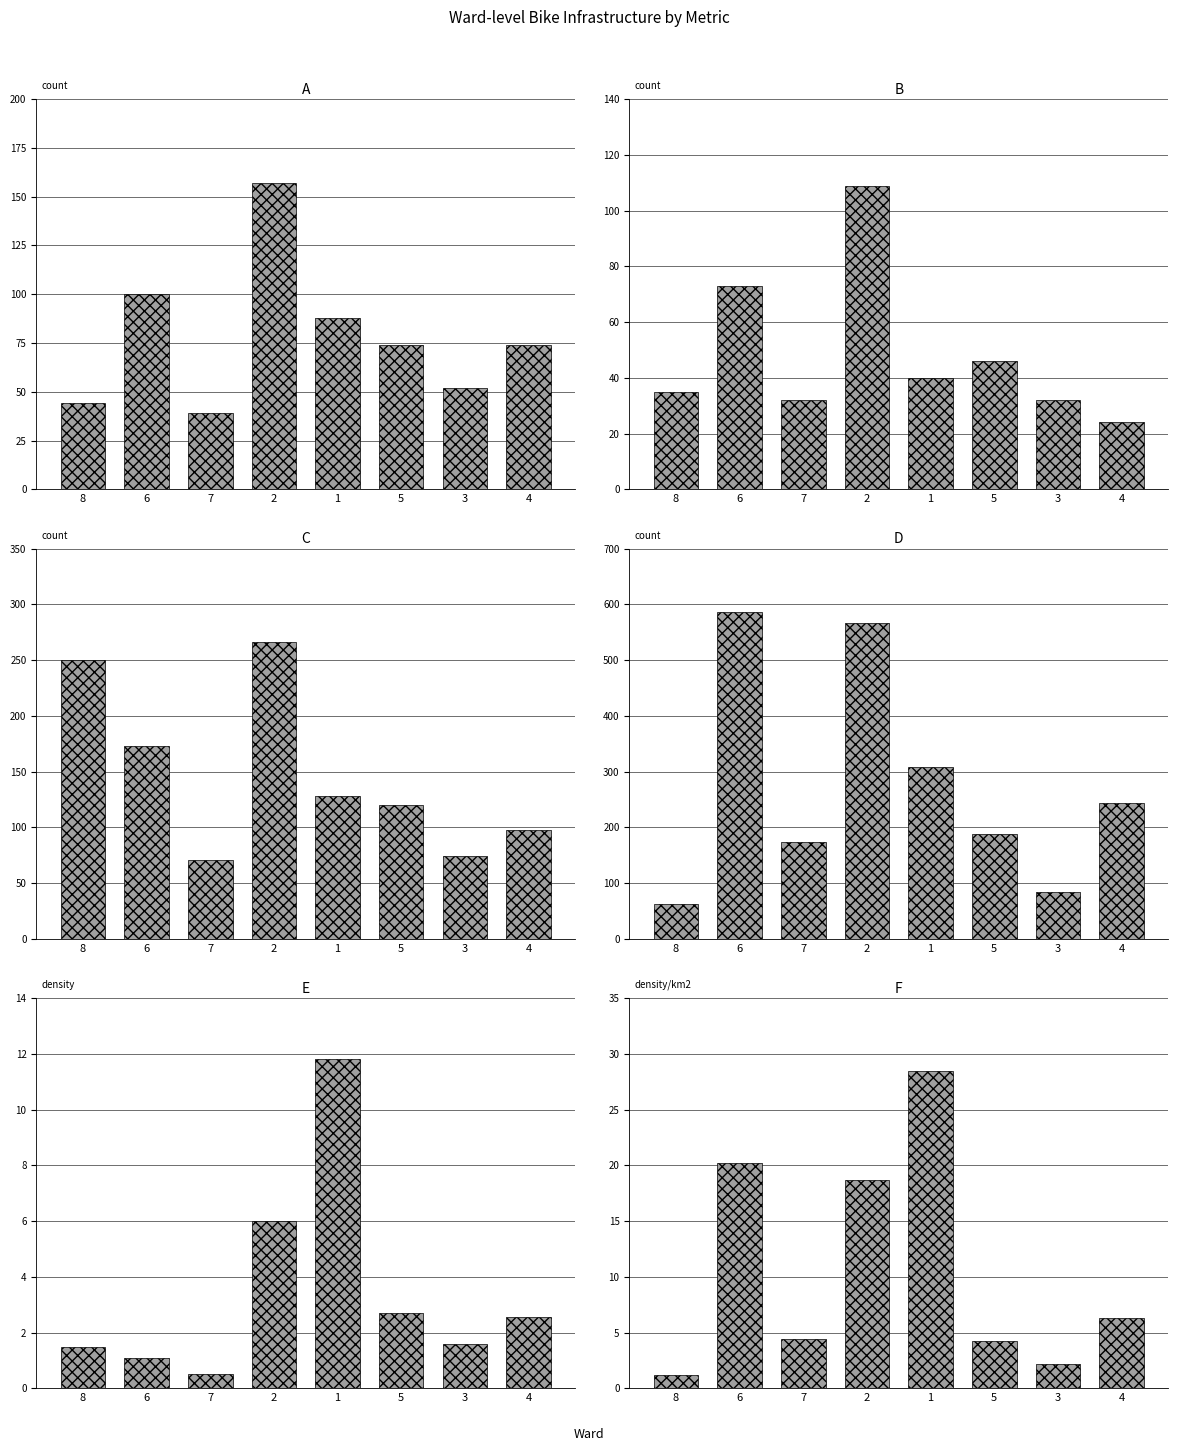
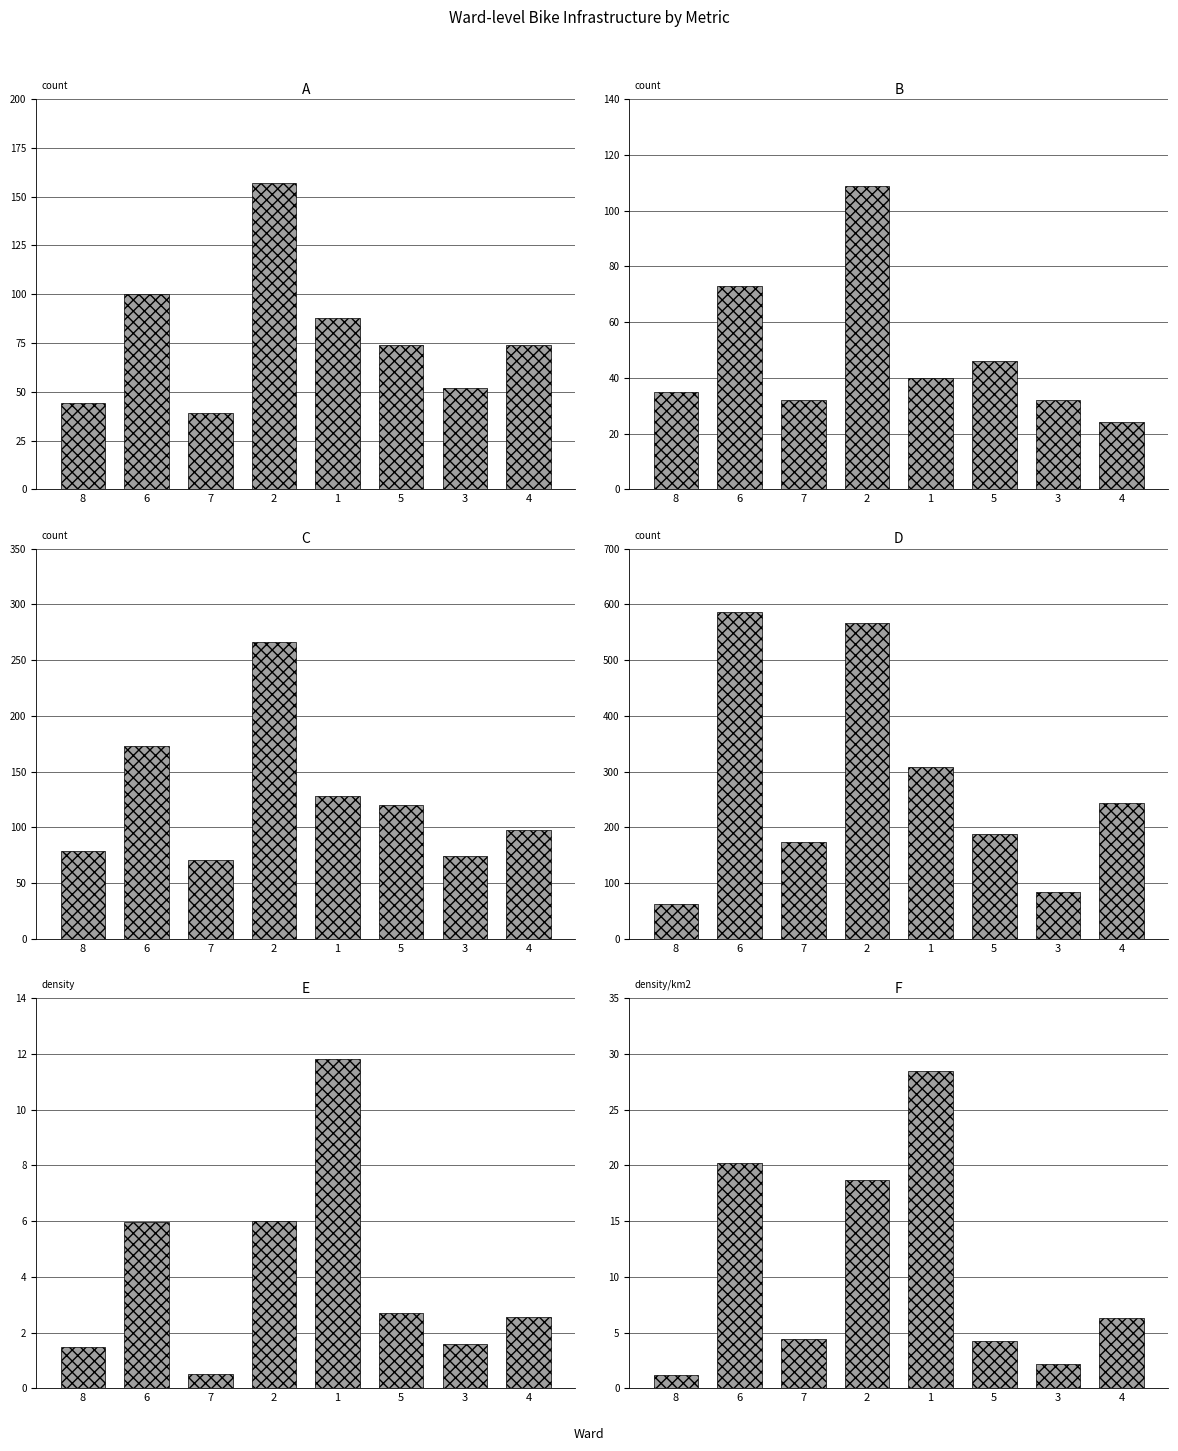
  {
    "A": {
      "8": 44,
      "6": 100,
      "7": 39,
      "2": 157,
      "1": 88,
      "5": 74,
      "3": 52,
      "4": 74
    },
    "B": {
      "8": 35,
      "6": 73,
      "7": 32,
      "2": 109,
      "1": 40,
      "5": 46,
      "3": 32,
      "4": 24
    },
    "C": {
-     "8": 250,
+     "8": 79,
      "6": 173,
      "7": 71,
      "2": 266,
      "1": 128,
      "5": 120,
      "3": 74,
      "4": 98
    },
    "D": {
      "8": 60,
      "6": 590,
      "7": 170,
      "2": 570,
      "1": 310,
      "5": 190,
      "3": 80,
      "4": 240
    },
    "E": {
      "8": 1.5,
-     "6": 1.1,
+     "6": 6.0,
      "7": 0.5,
      "2": 6.0,
      "1": 11.8,
      "5": 2.7,
      "3": 1.6,
      "4": 2.6
    },
    "F": {
      "8": 1.2,
      "6": 20.2,
      "7": 4.4,
      "2": 18.7,
      "1": 28.4,
      "5": 4.2,
      "3": 2.1,
      "4": 6.3
    }
  }
